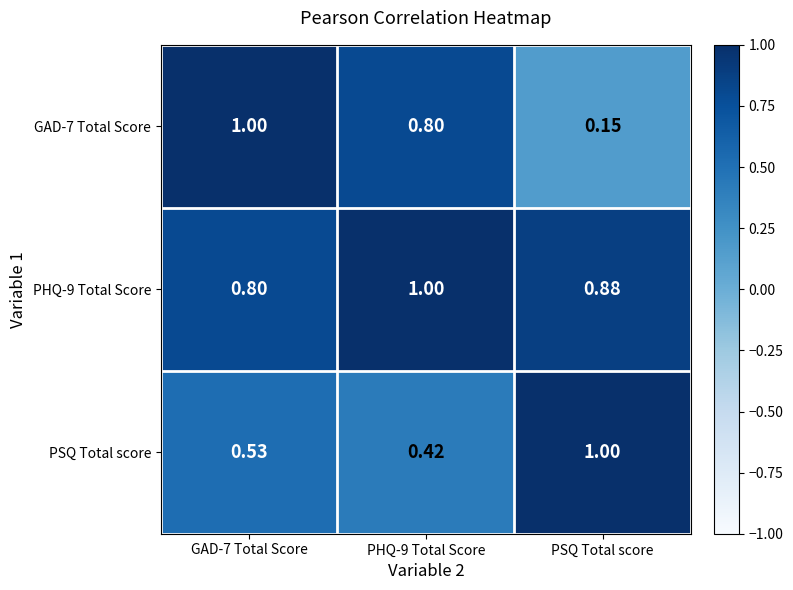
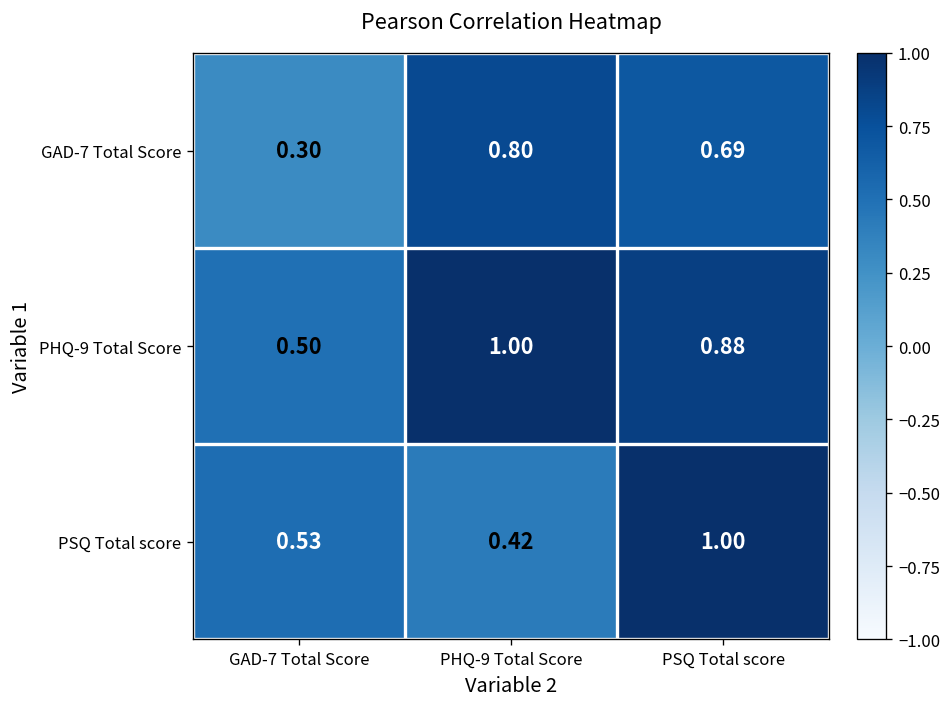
  {
    "GAD-7 Total Score": {
-     "GAD-7 Total Score": 1.00,
+     "GAD-7 Total Score": 0.30,
      "PHQ-9 Total Score": 0.80,
-     "PSQ Total score": 0.15
+     "PSQ Total score": 0.69
    },
    "PHQ-9 Total Score": {
-     "GAD-7 Total Score": 0.80,
+     "GAD-7 Total Score": 0.50,
      "PHQ-9 Total Score": 1.00,
      "PSQ Total score": 0.88
    },
    "PSQ Total score": {
      "GAD-7 Total Score": 0.53,
      "PHQ-9 Total Score": 0.42,
      "PSQ Total score": 1.00
    }
  }
